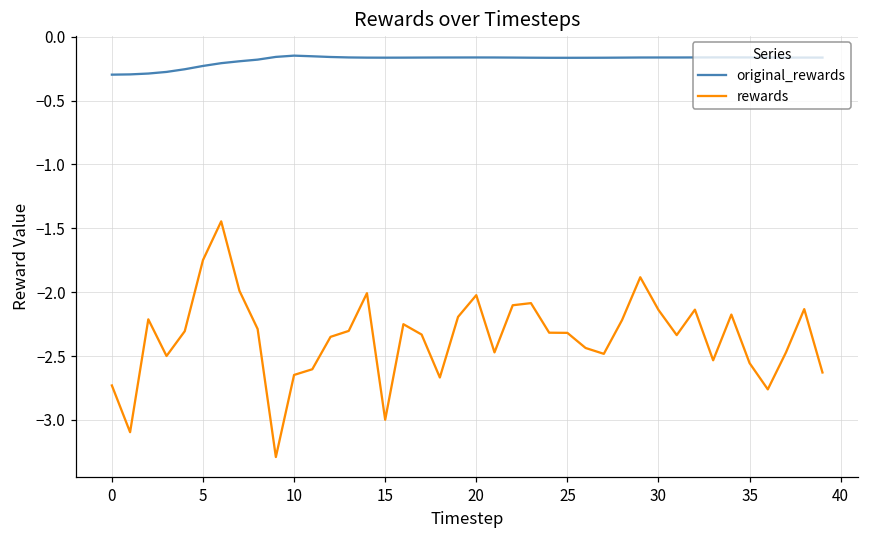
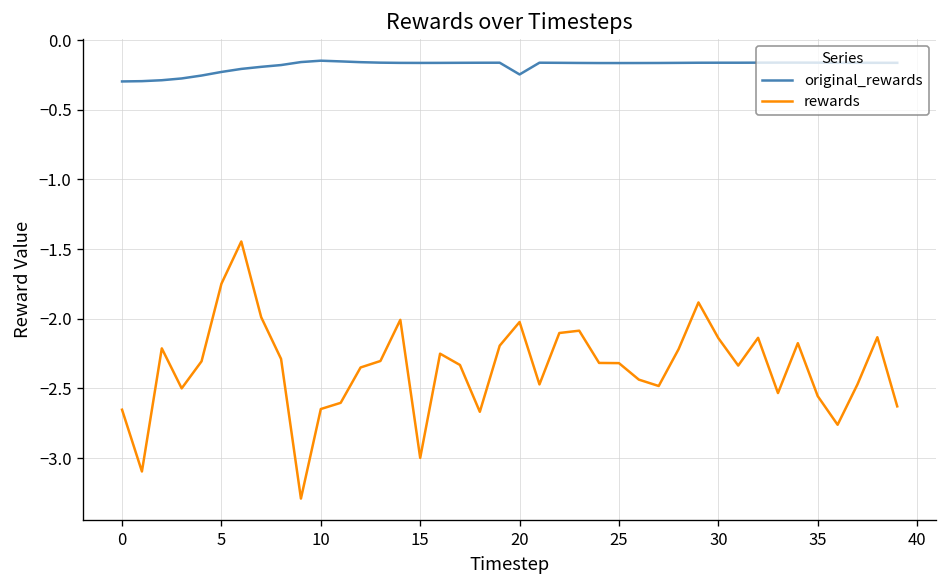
  {
    "original_rewards": {
      "0": -0.30,
      "5": -0.23,
      "10": -0.15,
      "15": -0.16,
-     "20": -0.16,
+     "20": -0.25,
      "25": -0.16,
      "30": -0.16
    },
    "rewards": {
-     "0": -2.73,
+     "0": -2.65,
      "5": -1.75,
      "10": -2.65,
      "15": -3.00,
      "20": -2.02,
      "25": -2.32,
      "30": -2.14,
      "35": -2.56
    }
  }
